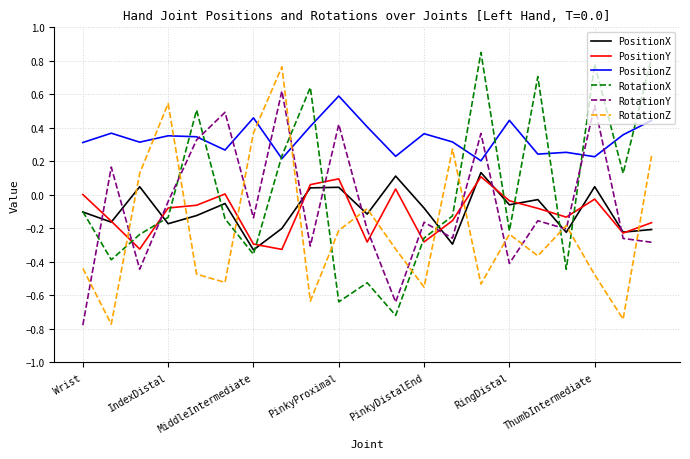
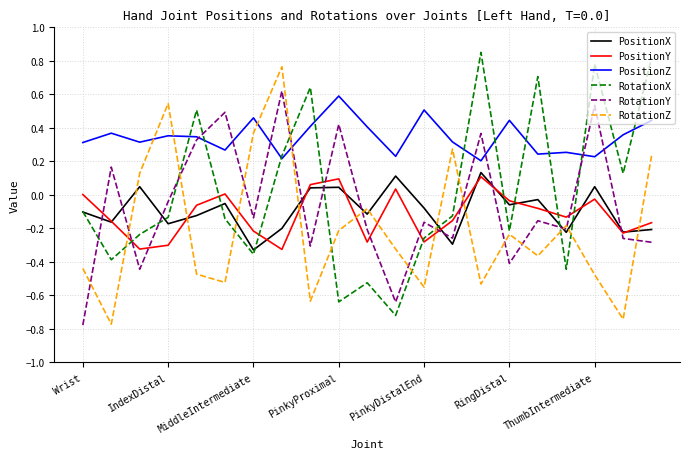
  {
    "PositionX": {
      "IndexDistal": -0.17,
      "MiddleIntermediate": -0.33,
      "PinkyProximal": 0.04,
      "PinkyDistalEnd": -0.08,
      "RingDistal": -0.06,
      "ThumbIntermediate": 0.05
    },
    "PositionY": {
      "Wrist": 0.00,
-     "IndexDistal": -0.08,
-     "MiddleIntermediate": -0.29,
+     "IndexDistal": -0.30,
+     "MiddleIntermediate": -0.22,
      "PinkyProximal": 0.10,
      "PinkyDistalEnd": -0.28,
      "RingDistal": -0.04,
      "ThumbIntermediate": -0.03
    },
    "PositionZ": {
      "Wrist": 0.31,
      "IndexDistal": 0.35,
      "MiddleIntermediate": 0.46,
      "PinkyProximal": 0.59,
-     "PinkyDistalEnd": 0.36,
+     "PinkyDistalEnd": 0.51,
      "RingDistal": 0.44,
      "ThumbIntermediate": 0.23
    },
    "RotationX": {
      "IndexDistal": -0.13,
      "MiddleIntermediate": -0.36,
      "PinkyProximal": -0.64,
      "PinkyDistalEnd": -0.26,
      "RingDistal": -0.22
    },
    "RotationY": {
      "Wrist": -0.78,
      "IndexDistal": -0.04,
      "MiddleIntermediate": -0.14,
      "PinkyProximal": 0.42,
      "PinkyDistalEnd": -0.16,
      "RingDistal": -0.41
    },
    "RotationZ": {
      "Wrist": -0.44,
      "IndexDistal": 0.55,
      "MiddleIntermediate": 0.37,
      "PinkyProximal": -0.21,
      "PinkyDistalEnd": -0.55,
      "RingDistal": -0.24,
      "ThumbIntermediate": -0.48
    }
  }
